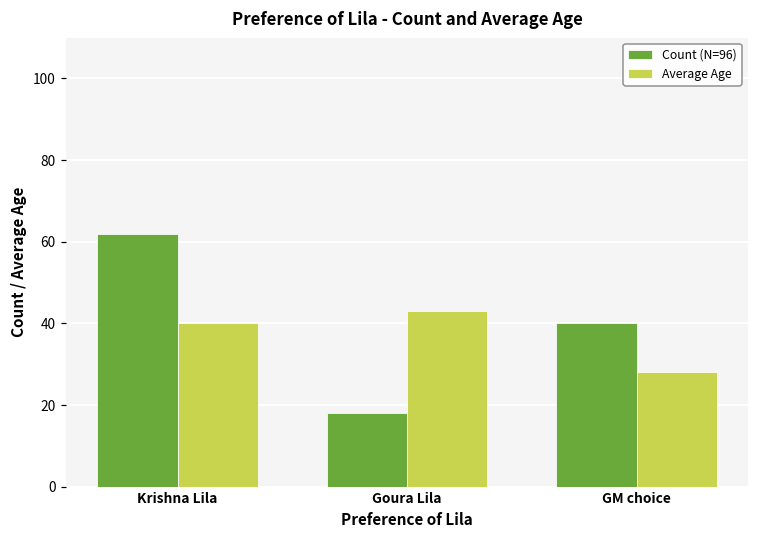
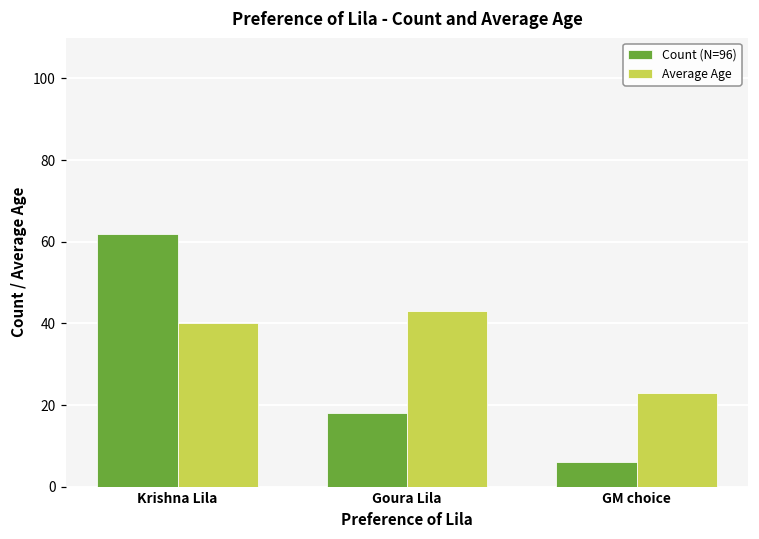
  {
    "Count (N=96)": {
      "Krishna Lila": 62,
      "Goura Lila": 18,
-     "GM choice": 40
+     "GM choice": 6
    },
    "Average Age": {
      "Krishna Lila": 40,
      "Goura Lila": 43,
-     "GM choice": 28
+     "GM choice": 23
    }
  }
